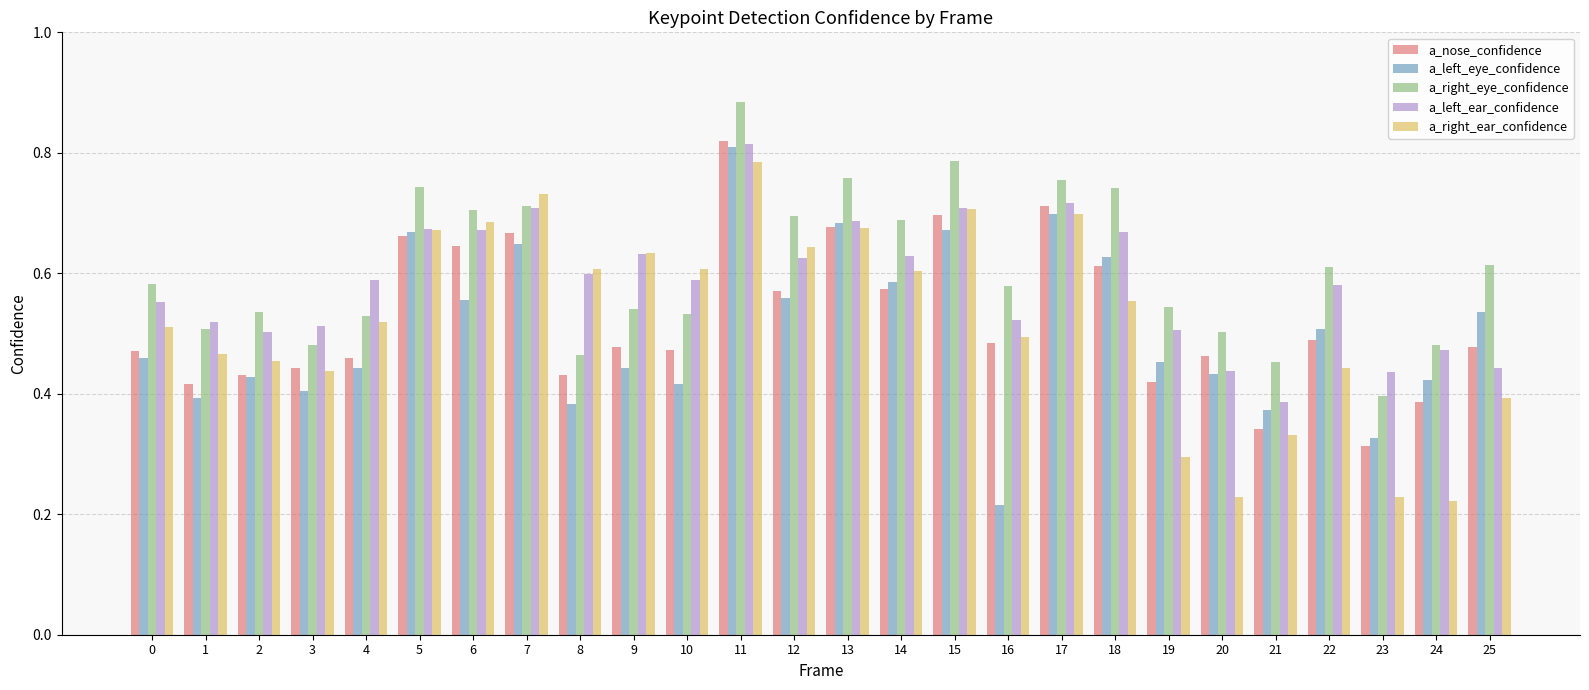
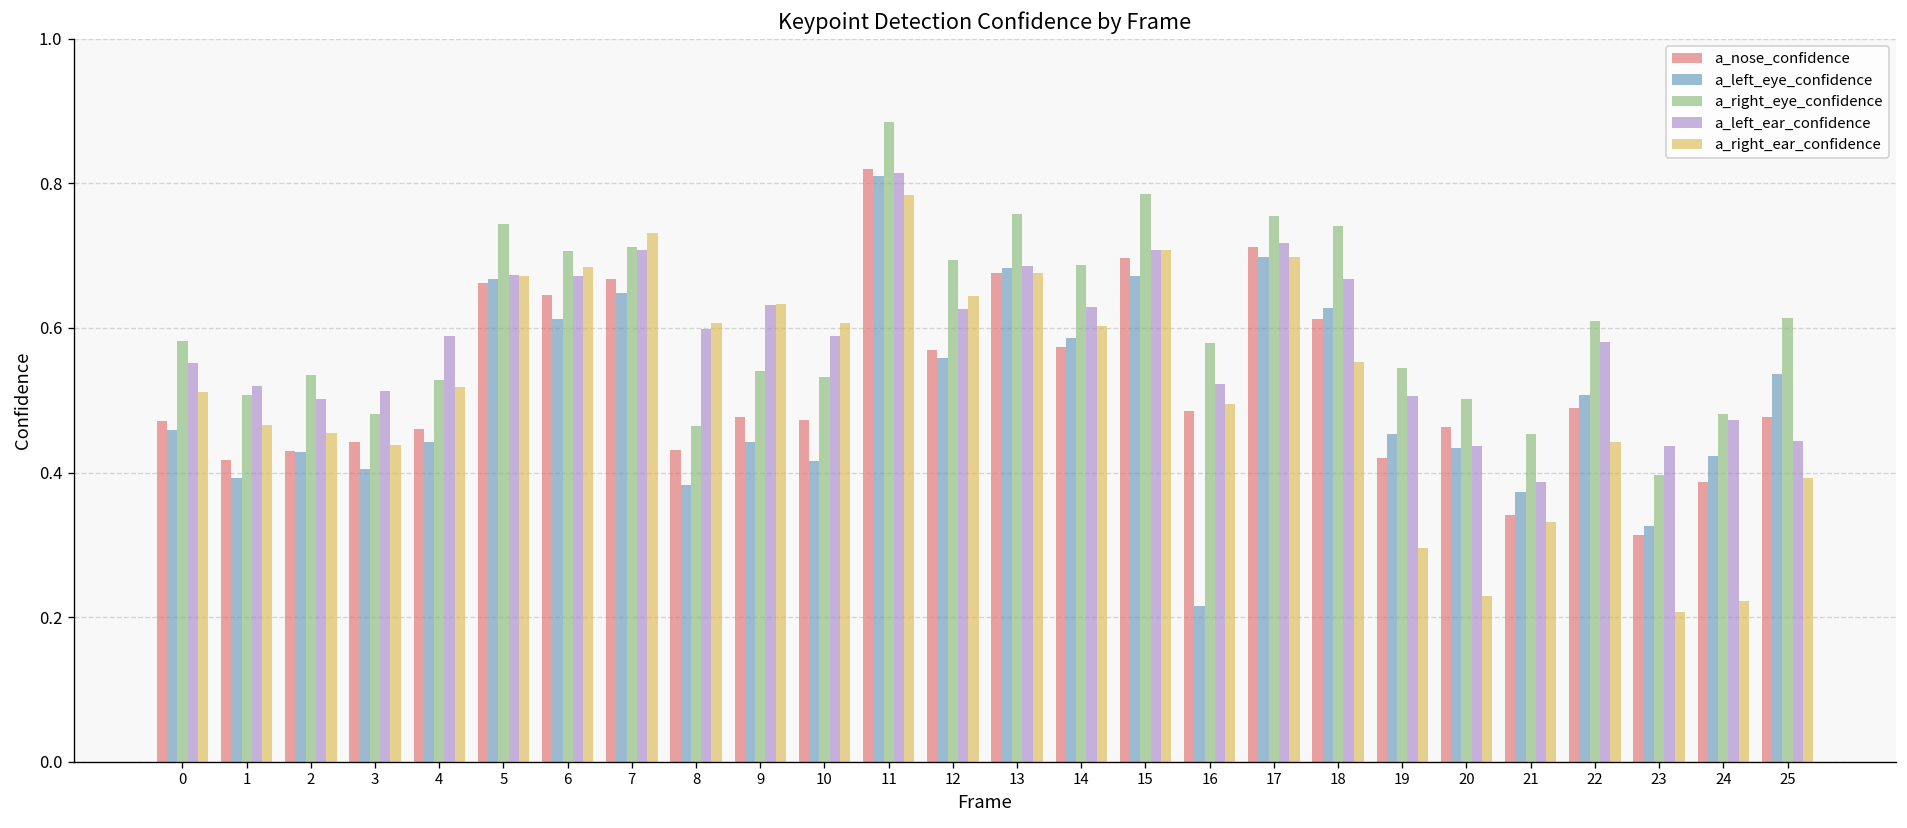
  {
    "a_nose_confidence": {
      "0": 0.47,
      "1": 0.42,
      "2": 0.43,
      "3": 0.44,
      "4": 0.46,
      "5": 0.66,
      "6": 0.65,
      "7": 0.67,
      "8": 0.43,
      "9": 0.48,
      "10": 0.47,
      "11": 0.82,
      "12": 0.57,
      "13": 0.68,
      "14": 0.57,
      "15": 0.70,
      "16": 0.48,
      "17": 0.71,
      "18": 0.61,
      "19": 0.42,
      "20": 0.46,
      "21": 0.34,
      "22": 0.49,
      "23": 0.31,
      "24": 0.39,
      "25": 0.48
    },
    "a_left_eye_confidence": {
      "0": 0.46,
      "1": 0.39,
      "2": 0.43,
      "3": 0.40,
      "4": 0.44,
      "5": 0.67,
-     "6": 0.56,
+     "6": 0.61,
      "7": 0.65,
      "8": 0.38,
      "9": 0.44,
      "10": 0.42,
      "11": 0.81,
      "12": 0.56,
      "13": 0.68,
      "14": 0.59,
      "15": 0.67,
      "16": 0.22,
      "17": 0.70,
      "18": 0.63,
      "19": 0.45,
      "20": 0.43,
      "21": 0.37,
      "22": 0.51,
      "23": 0.33,
      "24": 0.42,
      "25": 0.54
    },
    "a_right_eye_confidence": {
      "0": 0.58,
      "1": 0.51,
      "2": 0.54,
      "3": 0.48,
      "4": 0.53,
      "5": 0.74,
      "6": 0.71,
      "7": 0.71,
      "8": 0.46,
      "9": 0.54,
      "10": 0.53,
      "11": 0.88,
      "12": 0.69,
      "13": 0.76,
      "14": 0.69,
      "15": 0.79,
      "16": 0.58,
      "17": 0.75,
      "18": 0.74,
      "19": 0.54,
      "20": 0.50,
      "21": 0.45,
      "22": 0.61,
      "23": 0.40,
      "24": 0.48,
      "25": 0.61
    },
    "a_left_ear_confidence": {
      "0": 0.55,
      "1": 0.52,
      "2": 0.50,
      "3": 0.51,
      "4": 0.59,
      "5": 0.67,
      "6": 0.67,
      "7": 0.71,
      "8": 0.60,
      "9": 0.63,
      "10": 0.59,
      "11": 0.81,
      "12": 0.63,
      "13": 0.69,
      "14": 0.63,
      "15": 0.71,
      "16": 0.52,
      "17": 0.72,
      "18": 0.67,
      "19": 0.51,
      "20": 0.44,
      "21": 0.39,
      "22": 0.58,
      "23": 0.44,
      "24": 0.47,
      "25": 0.44
    },
    "a_right_ear_confidence": {
      "0": 0.51,
      "1": 0.47,
      "2": 0.45,
      "3": 0.44,
      "4": 0.52,
      "5": 0.67,
      "6": 0.68,
      "7": 0.73,
      "8": 0.61,
      "9": 0.63,
      "10": 0.61,
      "11": 0.78,
      "12": 0.64,
      "13": 0.68,
      "14": 0.60,
      "15": 0.71,
      "16": 0.49,
      "17": 0.70,
      "18": 0.55,
      "19": 0.30,
      "20": 0.23,
      "21": 0.33,
      "22": 0.44,
-     "23": 0.23,
+     "23": 0.21,
      "24": 0.22,
      "25": 0.39
    }
  }
